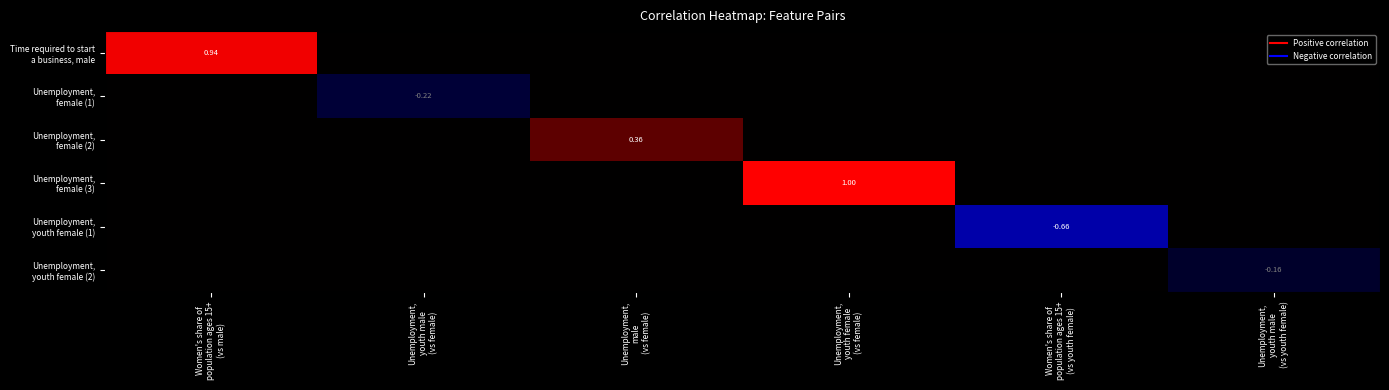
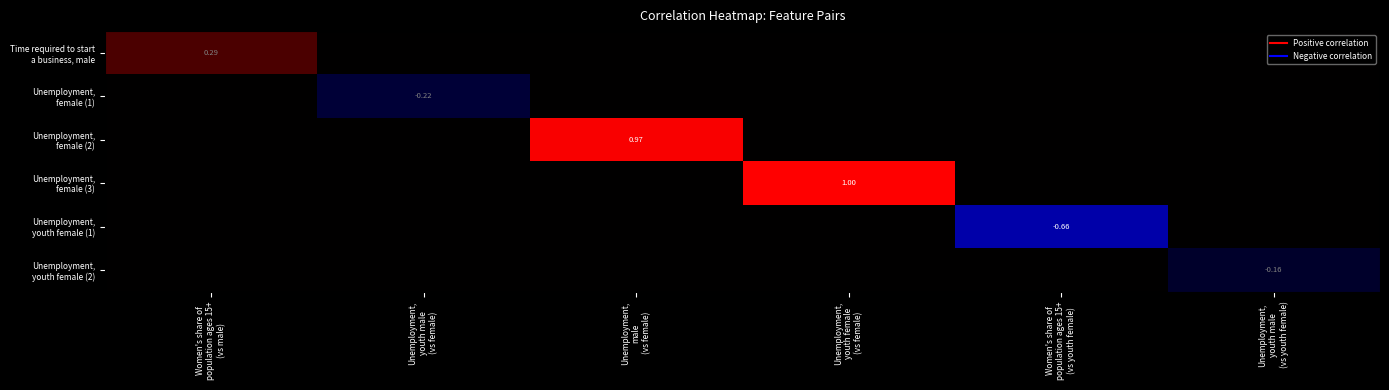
  {
    "Time required to start a business, male": {
-     "Women's share of population ages 15+ (vs male)": 0.94
+     "Women's share of population ages 15+ (vs male)": 0.29
    },
    "Unemployment, female (1)": {
      "Unemployment, youth male (vs female)": -0.22
    },
    "Unemployment, female (2)": {
-     "Unemployment, male (vs female)": 0.36
+     "Unemployment, male (vs female)": 0.97
    },
    "Unemployment, female (3)": {
      "Unemployment, youth female (vs female)": 1.00
    },
    "Unemployment, youth female (1)": {
      "Women's share of population ages 15+ (vs youth female)": -0.66
    },
    "Unemployment, youth female (2)": {
      "Unemployment, youth male (vs youth female)": -0.16
    }
  }
